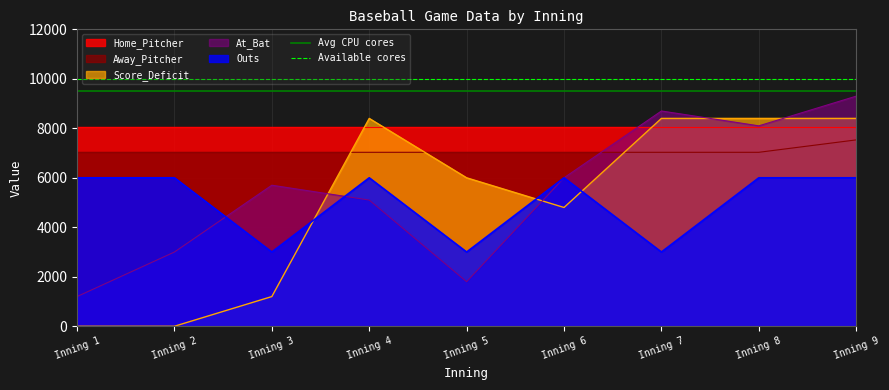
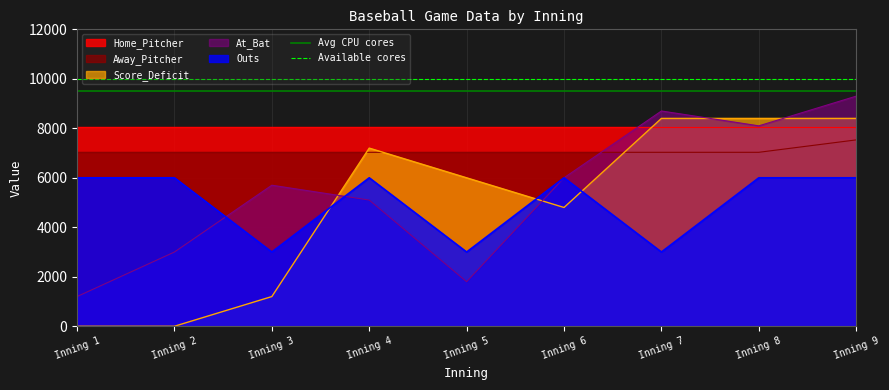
  {
    "Home_Pitcher": {
      "Inning 1": 8000,
      "Inning 2": 8000,
      "Inning 3": 8000,
      "Inning 4": 8000,
      "Inning 5": 8000,
      "Inning 6": 8000,
      "Inning 7": 8000,
      "Inning 9": 8000
    },
    "Away_Pitcher": {
      "Inning 1": 7000,
      "Inning 2": 7000,
      "Inning 3": 7000,
      "Inning 4": 7000,
      "Inning 5": 7000,
      "Inning 6": 7000,
      "Inning 7": 7000,
      "Inning 8": 7000,
      "Inning 9": 7500
    },
    "Score_Deficit": {
      "Inning 1": 0,
      "Inning 2": 0,
      "Inning 3": 1200,
-     "Inning 4": 8400,
+     "Inning 4": 7200,
      "Inning 5": 6000,
      "Inning 6": 4800,
      "Inning 7": 8400,
      "Inning 8": 8400,
      "Inning 9": 8400
    },
    "At_Bat": {
      "Inning 1": 1200,
      "Inning 2": 3000,
      "Inning 3": 5700,
      "Inning 4": 5100,
      "Inning 5": 1800,
      "Inning 7": 8700,
      "Inning 9": 9300
    },
    "Outs": {
      "Inning 1": 6000,
      "Inning 2": 6000,
      "Inning 3": 3000,
      "Inning 4": 6000,
      "Inning 5": 3000,
      "Inning 7": 3000,
      "Inning 8": 6000,
      "Inning 9": 6000
    }
  }
